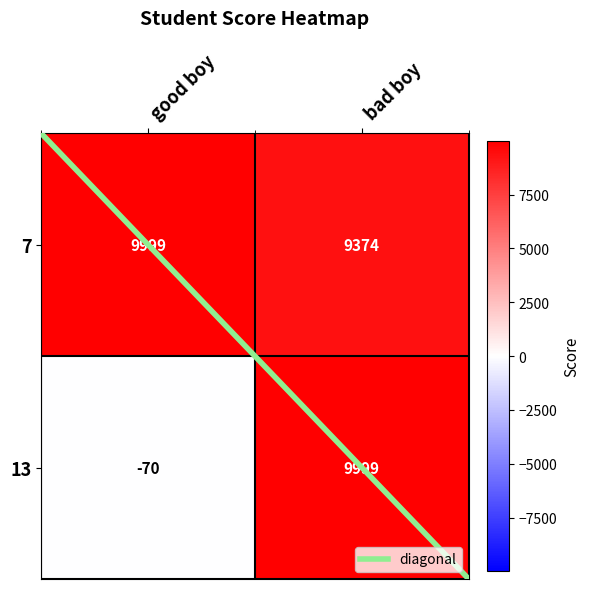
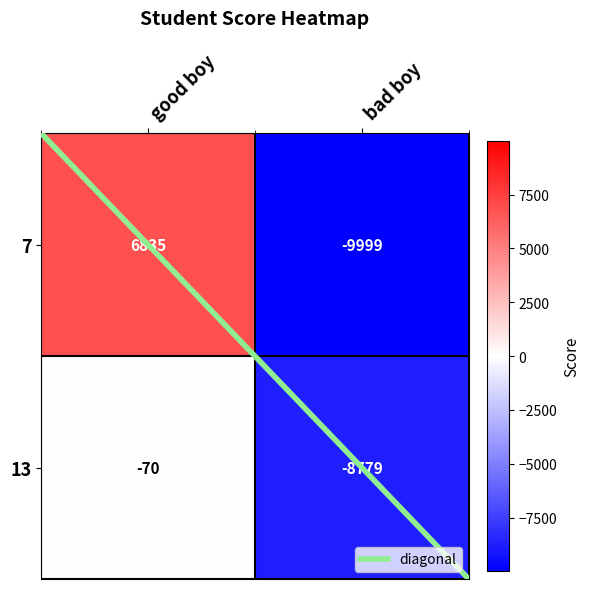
  {
    "7": {
-     "good boy": 9999,
-     "bad boy": 9374
+     "good boy": 6835,
+     "bad boy": -9999
    },
    "13": {
      "good boy": -70,
-     "bad boy": 9999
+     "bad boy": -8779
    }
  }
